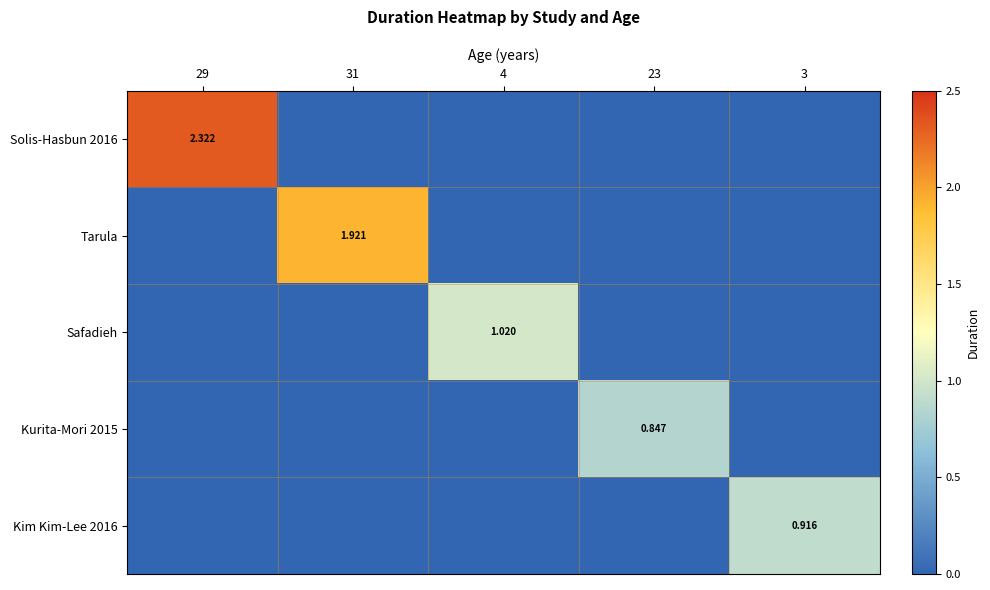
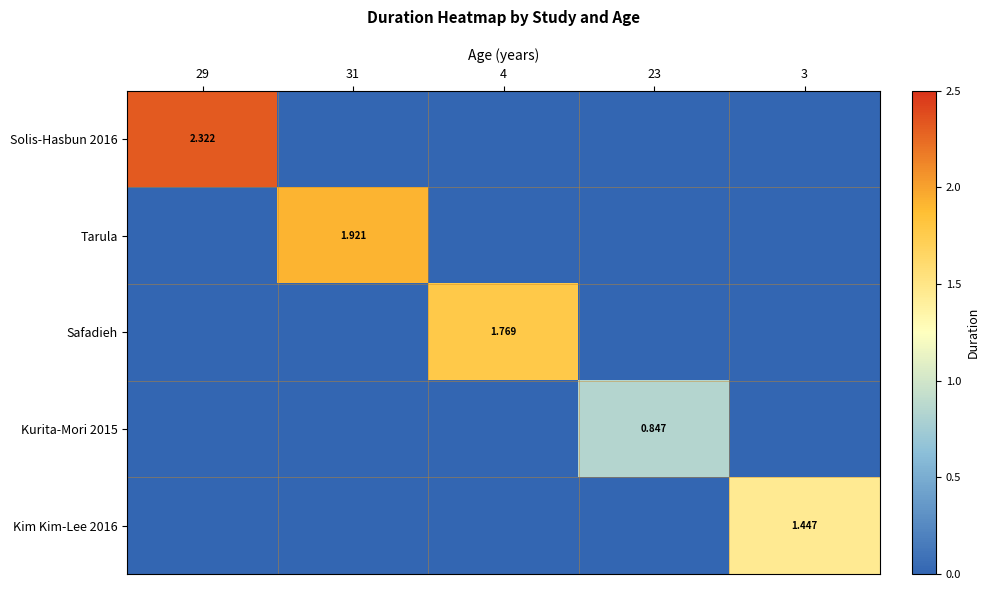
  {
    "Solis-Hasbun 2016": {
      "29": 2.322
    },
    "Tarula": {
      "31": 1.921
    },
    "Safadieh": {
-     "4": 1.020
+     "4": 1.769
    },
    "Kurita-Mori 2015": {
      "23": 0.847
    },
    "Kim Kim-Lee 2016": {
-     "3": 0.916
+     "3": 1.447
    }
  }
